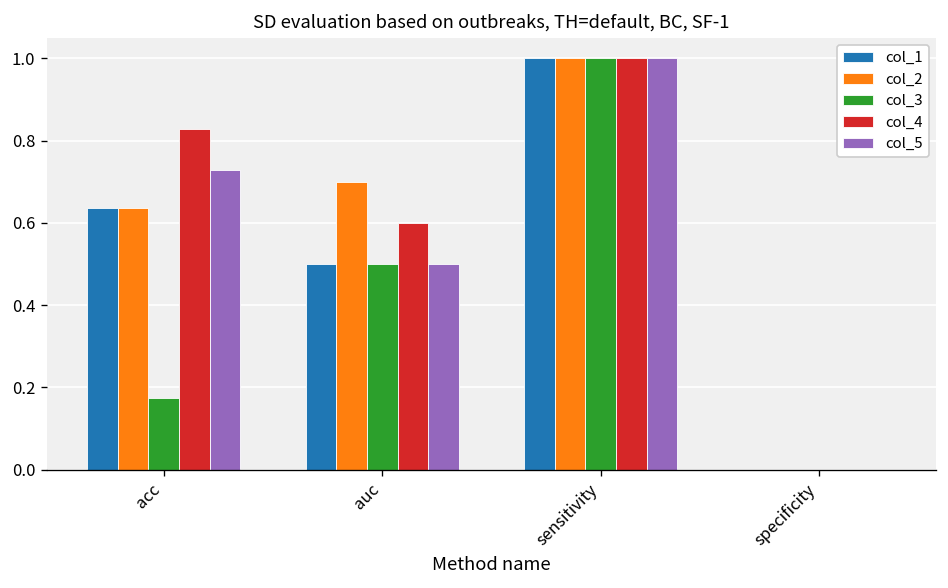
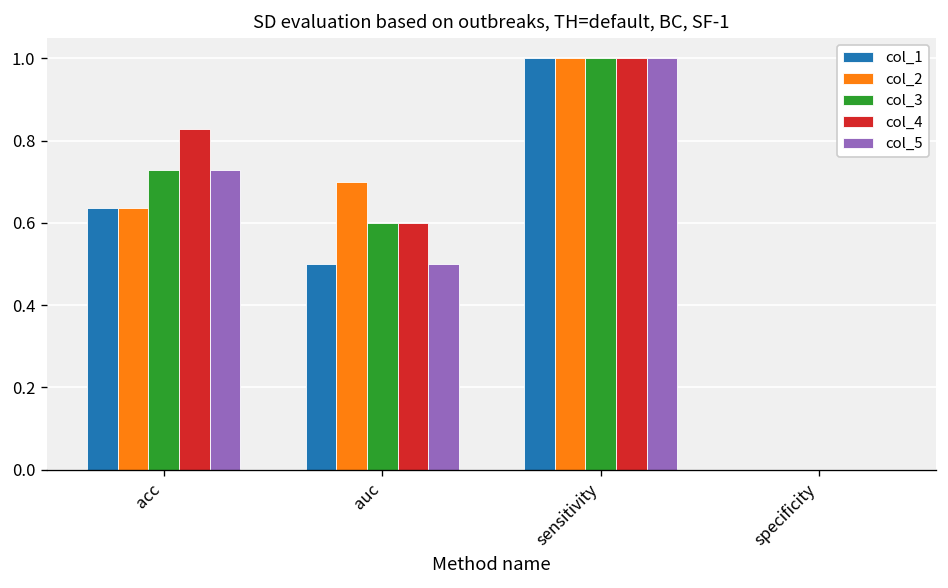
  {
    "col_1": {
      "acc": 0.64,
      "auc": 0.50,
      "sensitivity": 1.00,
      "specificity": 0.00
    },
    "col_2": {
      "acc": 0.64,
      "auc": 0.70,
      "sensitivity": 1.00,
      "specificity": 0.00
    },
    "col_3": {
-     "acc": 0.17,
-     "auc": 0.5,
+     "acc": 0.73,
+     "auc": 0.6,
      "sensitivity": 1.00,
      "specificity": 0.00
    },
    "col_4": {
      "acc": 0.83,
      "auc": 0.60,
      "sensitivity": 1.00,
      "specificity": 0.00
    },
    "col_5": {
      "acc": 0.73,
      "auc": 0.50,
      "sensitivity": 1.00,
      "specificity": 0.00
    }
  }
